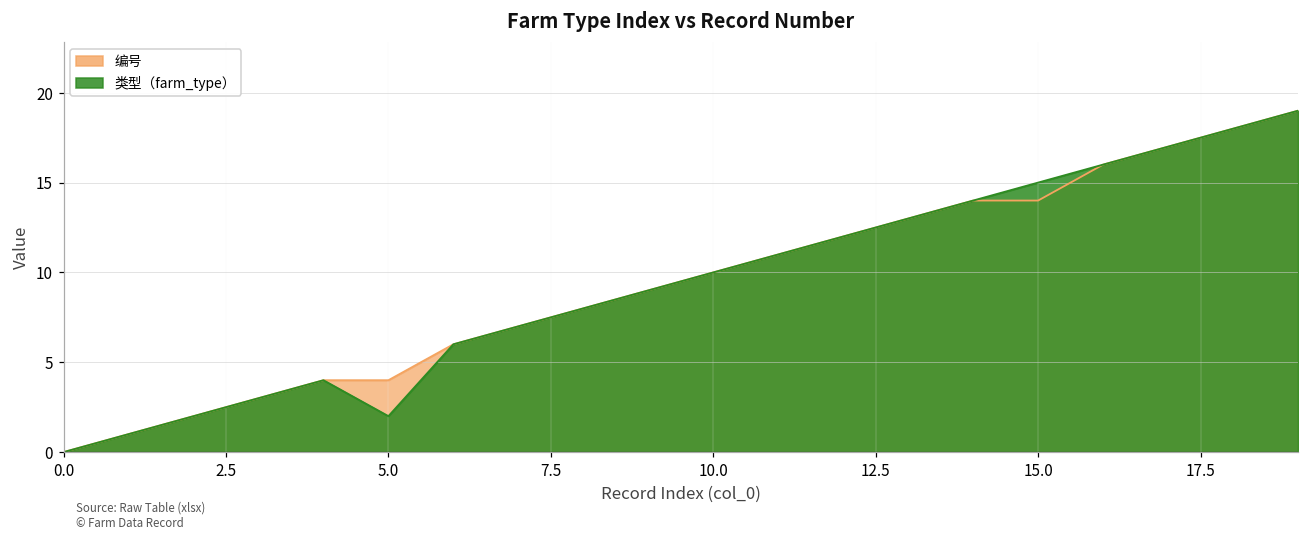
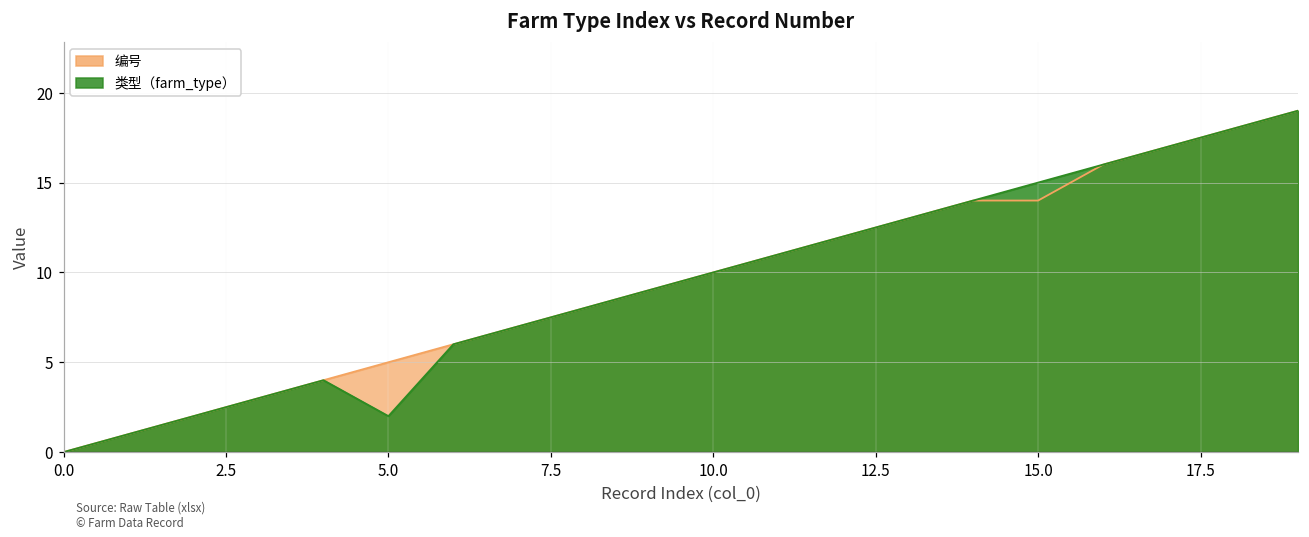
  {
    "编号": {
-     "5.0": 4,
+     "5.0": 5,
      "15.0": 14
    },
    "类型（farm_type）": {
      "5.0": 2,
      "15.0": 15
    }
  }
